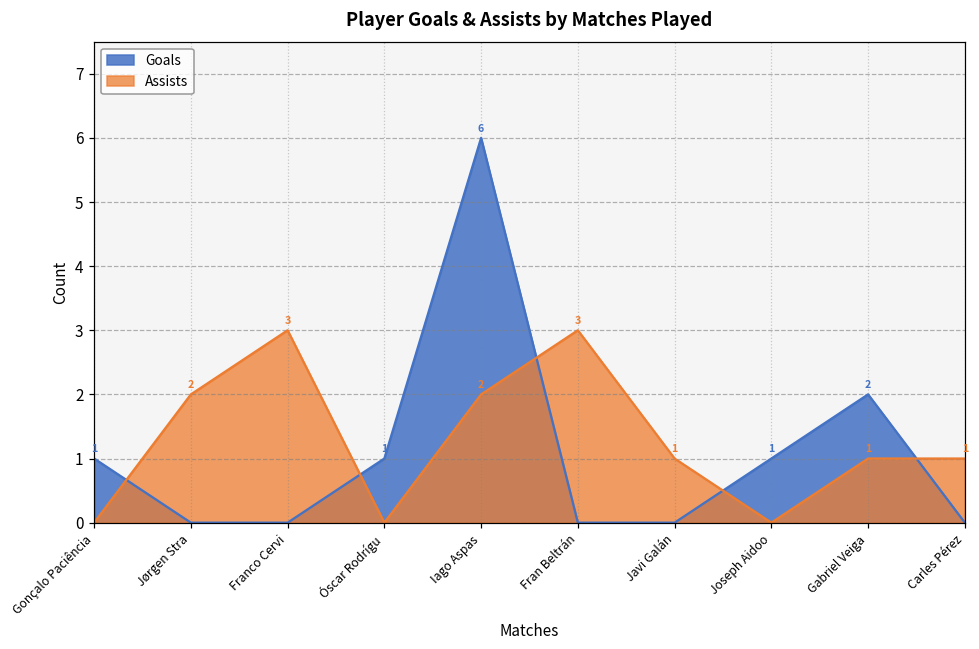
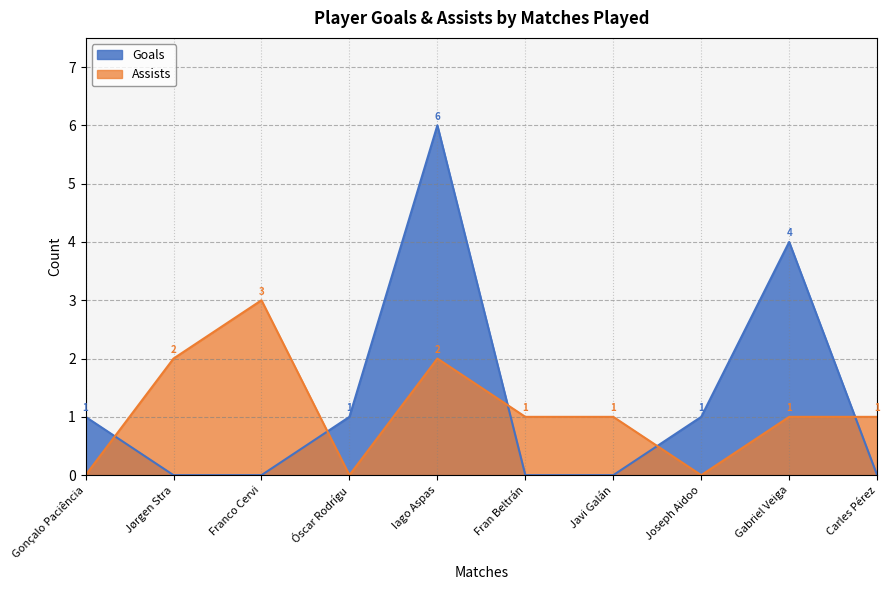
  {
    "Goals": {
      "Gonçalo Paciência": 1,
      "Óscar Rodrígu": 1,
      "Iago Aspas": 6,
      "Joseph Aidoo": 1,
-     "Gabriel Veiga": 2
+     "Gabriel Veiga": 4
    },
    "Assists": {
      "Jørgen Stra": 2,
      "Franco Cervi": 3,
      "Iago Aspas": 2,
-     "Fran Beltrán": 3,
+     "Fran Beltrán": 1,
      "Javi Galán": 1,
      "Gabriel Veiga": 1,
      "Carles Pérez": 1
    }
  }
